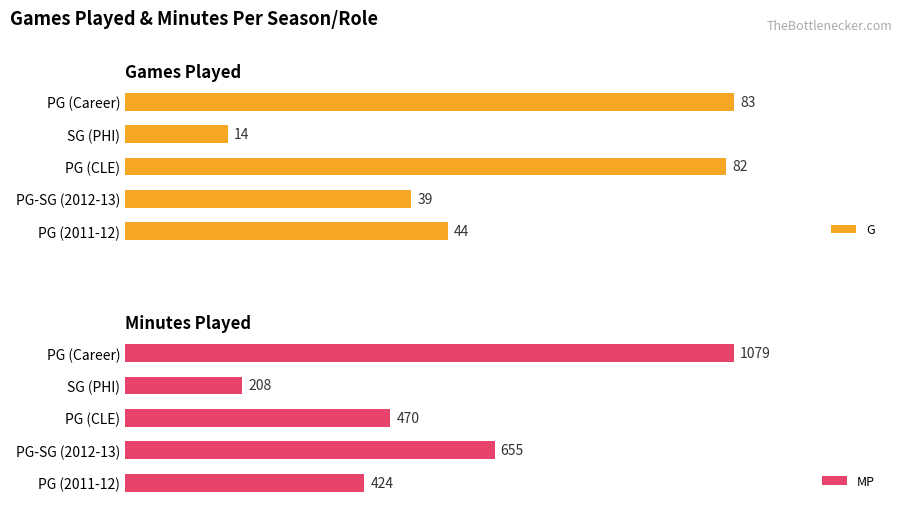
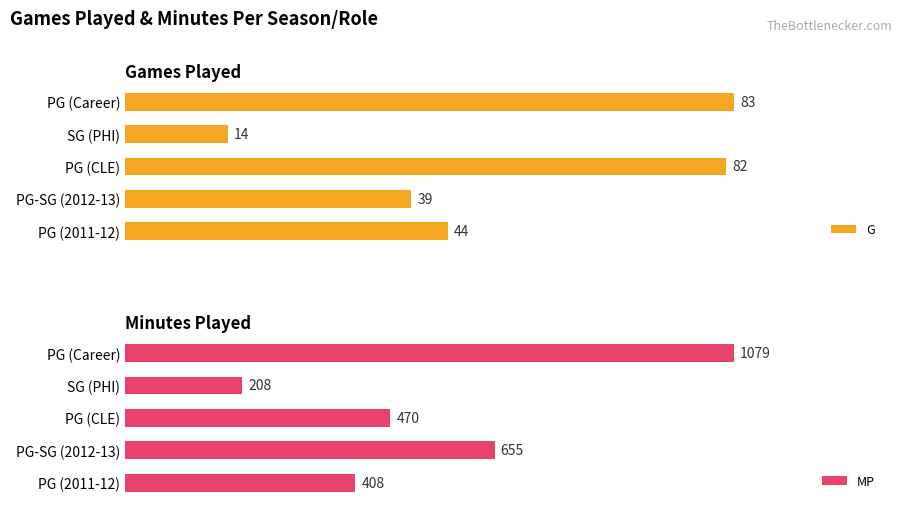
  {
    "Games Played": {
      "PG (Career)": 83,
      "SG (PHI)": 14,
      "PG (CLE)": 82,
      "PG-SG (2012-13)": 39,
      "PG (2011-12)": 44
    },
    "Minutes Played": {
      "PG (Career)": 1079,
      "SG (PHI)": 208,
      "PG (CLE)": 470,
      "PG-SG (2012-13)": 655,
-     "PG (2011-12)": 424
+     "PG (2011-12)": 408
    }
  }
